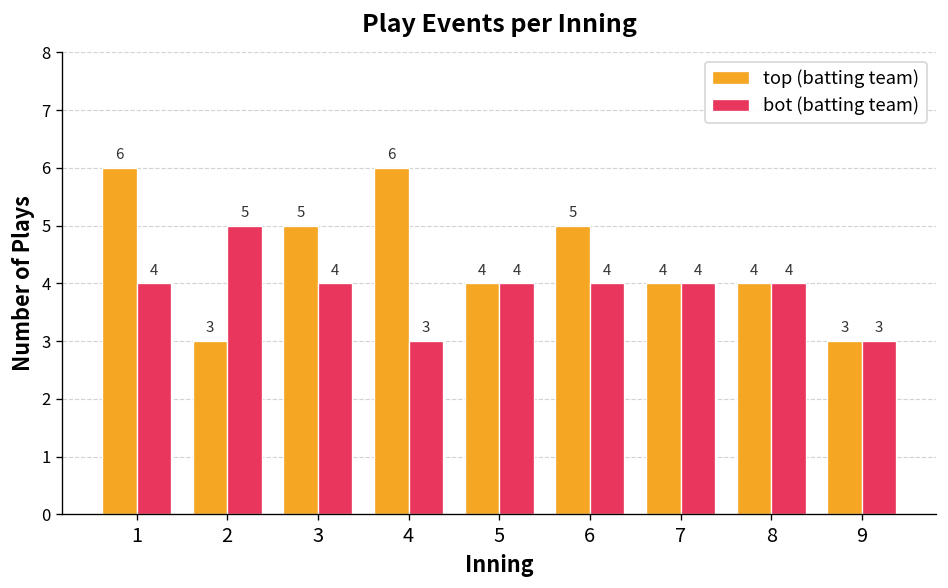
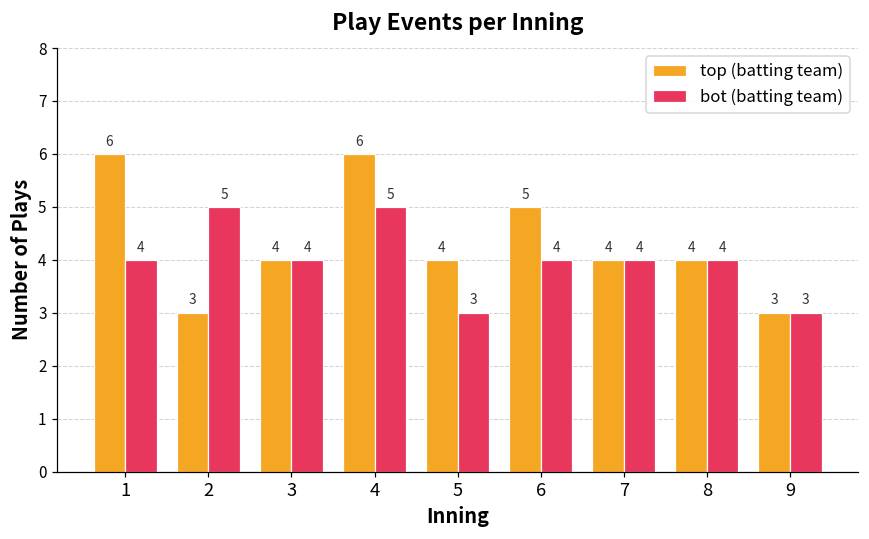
  {
    "top (batting team)": {
      "1": 6,
      "2": 3,
-     "3": 5,
+     "3": 4,
      "4": 6,
      "5": 4,
      "6": 5,
      "7": 4,
      "8": 4,
      "9": 3
    },
    "bot (batting team)": {
      "1": 4,
      "2": 5,
      "3": 4,
-     "4": 3,
-     "5": 4,
+     "4": 5,
+     "5": 3,
      "6": 4,
      "7": 4,
      "8": 4,
      "9": 3
    }
  }
